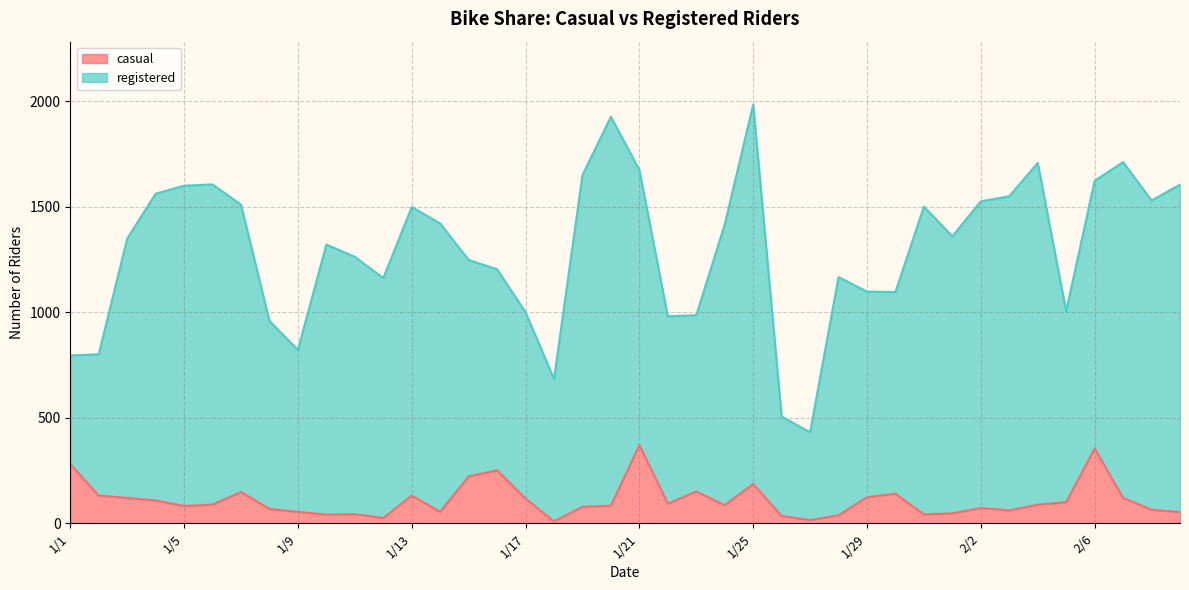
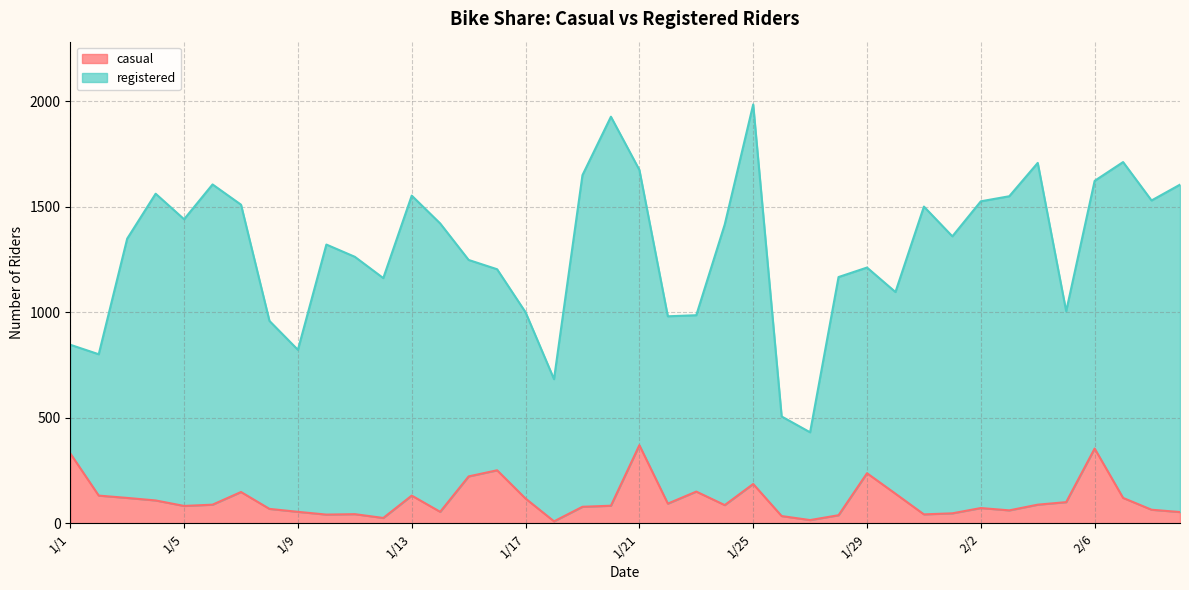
  {
    "casual": {
-     "1/1": 280,
+     "1/1": 330,
      "1/5": 80,
      "1/9": 50,
      "1/13": 130,
      "1/17": 120,
      "1/21": 370,
      "1/25": 190,
-     "1/29": 120,
+     "1/29": 240,
      "2/2": 70,
      "2/6": 350
    },
    "registered": {
      "1/1": 520,
-     "1/5": 1520,
+     "1/5": 1360,
      "1/9": 770,
-     "1/13": 1370,
+     "1/13": 1420,
      "1/17": 880,
      "1/21": 1310,
      "1/25": 1800,
      "1/29": 980,
      "2/2": 1450,
      "2/6": 1270
    }
  }
